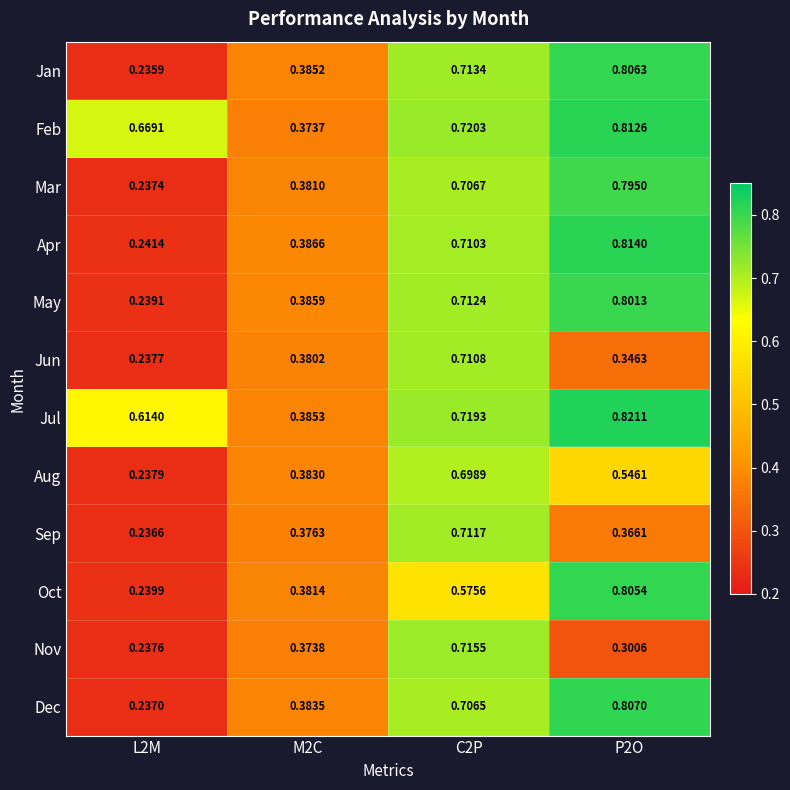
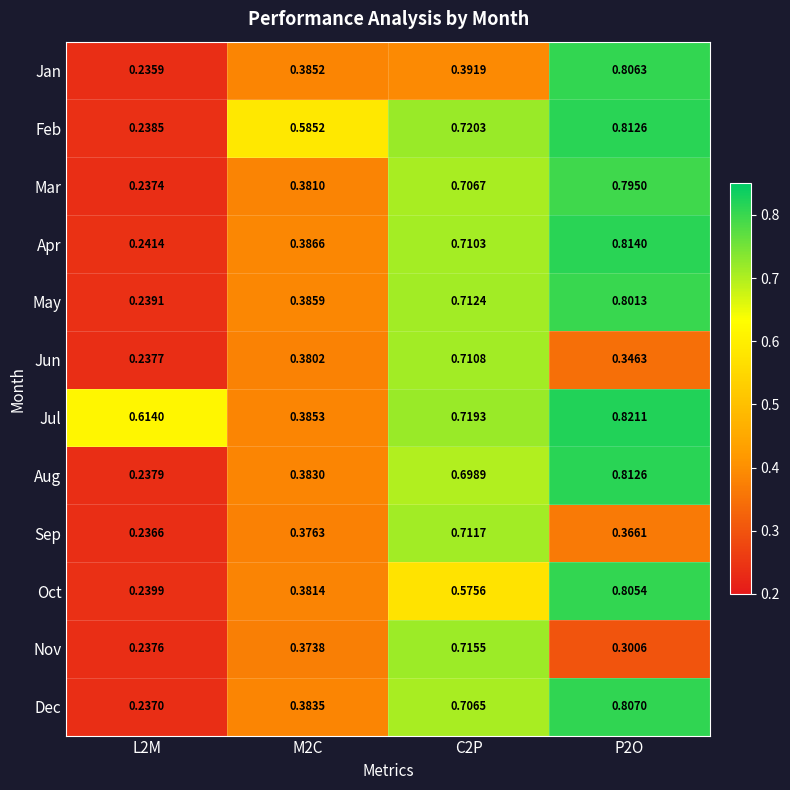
  {
    "Jan": {
      "L2M": 0.2359,
      "M2C": 0.3852,
-     "C2P": 0.7134,
+     "C2P": 0.3919,
      "P2O": 0.8063
    },
    "Feb": {
-     "L2M": 0.6691,
-     "M2C": 0.3737,
+     "L2M": 0.2385,
+     "M2C": 0.5852,
      "C2P": 0.7203,
      "P2O": 0.8126
    },
    "Mar": {
      "L2M": 0.2374,
      "M2C": 0.3810,
      "C2P": 0.7067,
      "P2O": 0.7950
    },
    "Apr": {
      "L2M": 0.2414,
      "M2C": 0.3866,
      "C2P": 0.7103,
      "P2O": 0.8140
    },
    "May": {
      "L2M": 0.2391,
      "M2C": 0.3859,
      "C2P": 0.7124,
      "P2O": 0.8013
    },
    "Jun": {
      "L2M": 0.2377,
      "M2C": 0.3802,
      "C2P": 0.7108,
      "P2O": 0.3463
    },
    "Jul": {
      "L2M": 0.6140,
      "M2C": 0.3853,
      "C2P": 0.7193,
      "P2O": 0.8211
    },
    "Aug": {
      "L2M": 0.2379,
      "M2C": 0.3830,
      "C2P": 0.6989,
-     "P2O": 0.5461
+     "P2O": 0.8126
    },
    "Sep": {
      "L2M": 0.2366,
      "M2C": 0.3763,
      "C2P": 0.7117,
      "P2O": 0.3661
    },
    "Oct": {
      "L2M": 0.2399,
      "M2C": 0.3814,
      "C2P": 0.5756,
      "P2O": 0.8054
    },
    "Nov": {
      "L2M": 0.2376,
      "M2C": 0.3738,
      "C2P": 0.7155,
      "P2O": 0.3006
    },
    "Dec": {
      "L2M": 0.2370,
      "M2C": 0.3835,
      "C2P": 0.7065,
      "P2O": 0.8070
    }
  }
